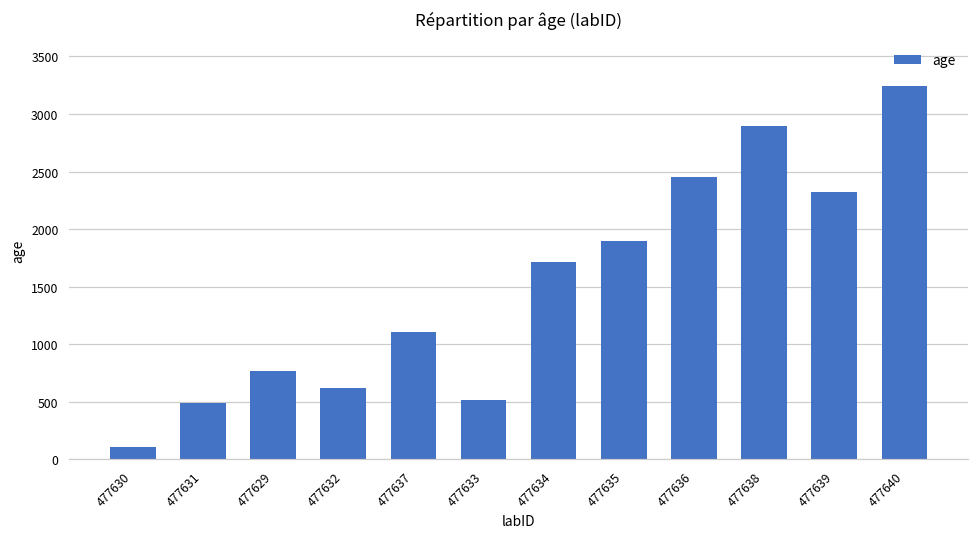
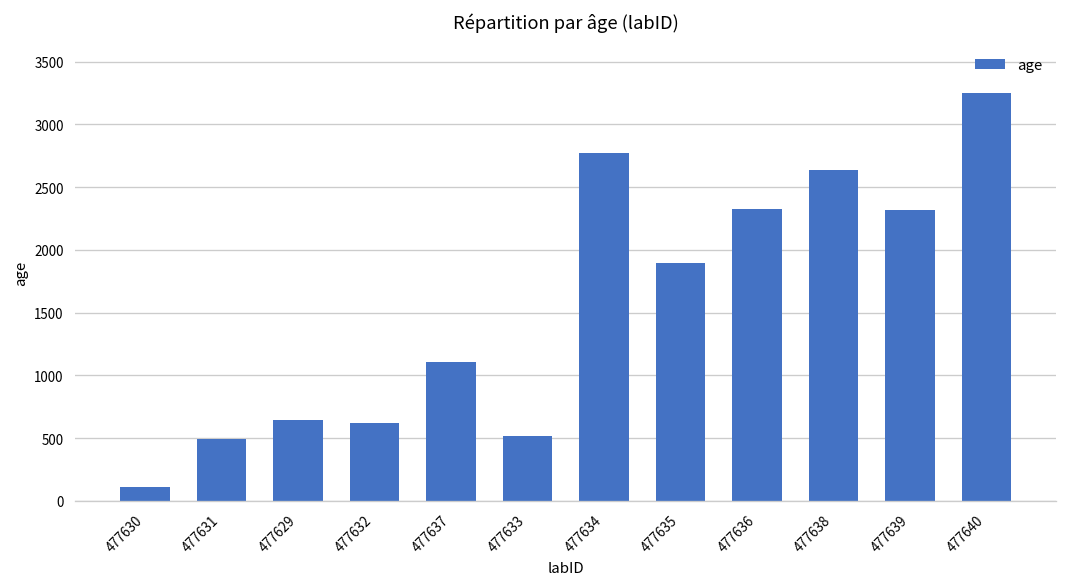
  {
    "477630": 110,
    "477631": 490,
-   "477629": 770,
+   "477629": 650,
    "477632": 620,
    "477637": 1100,
    "477633": 520,
-   "477634": 1720,
+   "477634": 2780,
    "477635": 1890,
-   "477636": 2450,
-   "477638": 2900,
+   "477636": 2330,
+   "477638": 2640,
    "477639": 2320,
    "477640": 3250
  }
